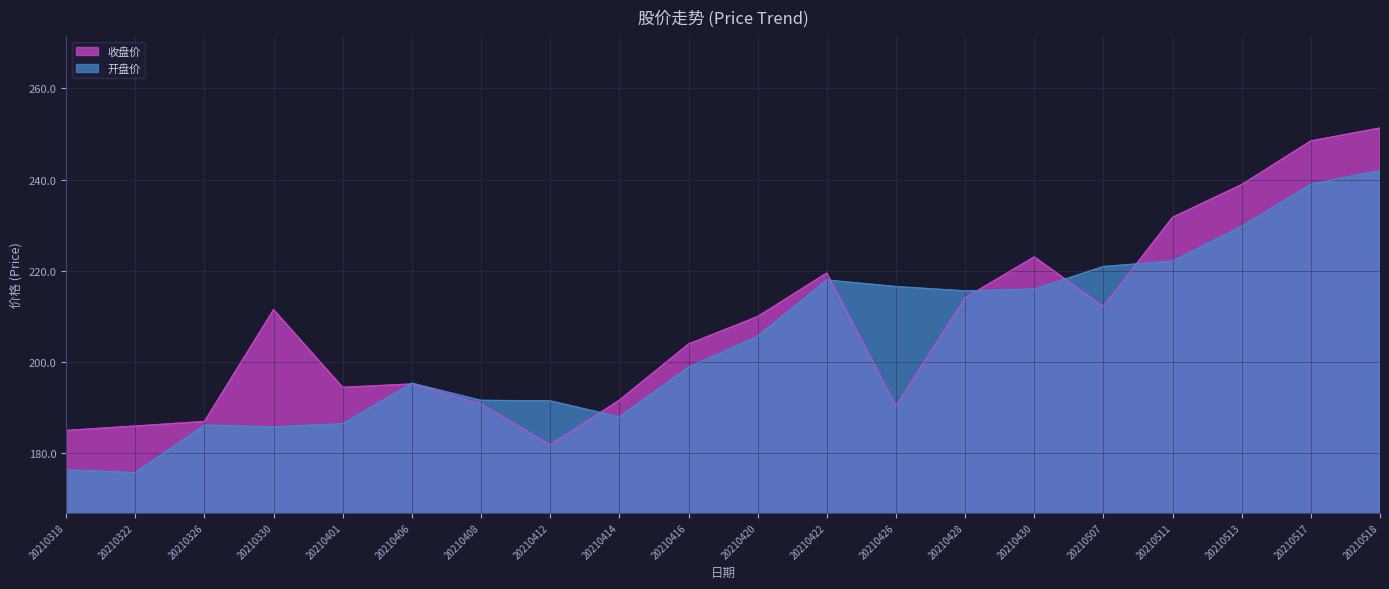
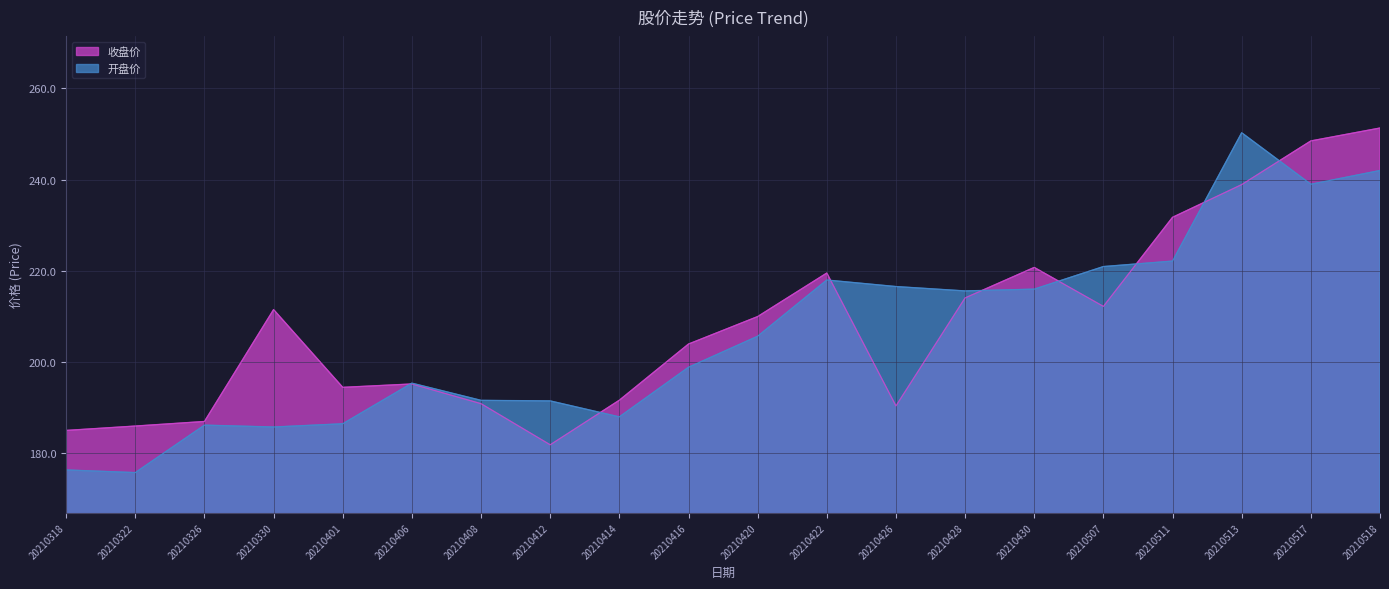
  {
    "收盘价": {
      "20210318": 185,
      "20210322": 186,
      "20210326": 187,
      "20210330": 212,
      "20210401": 194,
      "20210408": 191,
      "20210412": 182,
      "20210414": 192,
      "20210416": 204,
      "20210420": 210,
      "20210422": 220,
      "20210426": 190,
      "20210428": 214,
-     "20210430": 223,
+     "20210430": 221,
      "20210507": 212,
      "20210511": 232,
      "20210513": 239,
      "20210517": 248,
      "20210518": 251
    },
    "开盘价": {
      "20210318": 176,
      "20210322": 176,
      "20210326": 186,
      "20210330": 186,
      "20210401": 187,
      "20210408": 192,
      "20210412": 192,
      "20210414": 188,
      "20210416": 199,
      "20210420": 206,
      "20210422": 218,
      "20210426": 217,
      "20210428": 216,
      "20210430": 216,
      "20210507": 221,
      "20210511": 222,
-     "20210513": 230,
+     "20210513": 250,
      "20210517": 239,
      "20210518": 242
    }
  }
